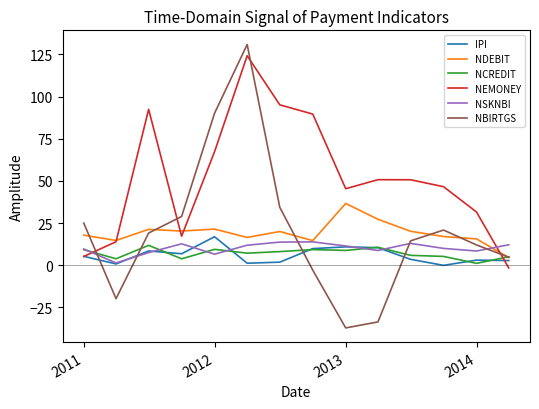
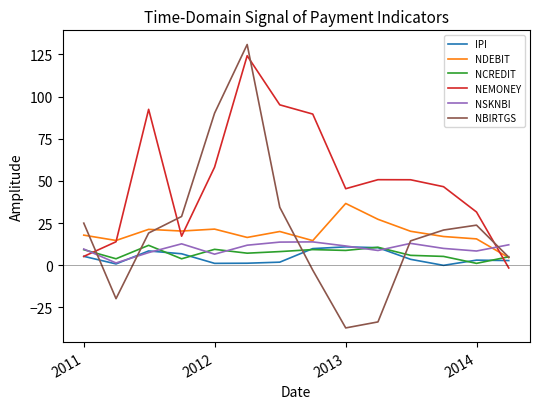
  {
    "IPI": {
-     "2012": 17,
+     "2012": 1,
      "2014": 3
    },
    "NDEBIT": {
      "2011": 18,
      "2012": 21,
      "2013": 37,
      "2014": 16
    },
    "NCREDIT": {
      "2012": 9,
      "2013": 9,
      "2014": 1
    },
    "NEMONEY": {
-     "2012": 67,
+     "2012": 58,
      "2013": 45,
      "2014": 32
    },
    "NSKNBI": {
      "2012": 7,
      "2014": 8
    },
    "NBIRTGS": {
      "2011": 25,
      "2012": 90,
      "2013": -37,
-     "2014": 12
+     "2014": 24
    }
  }
